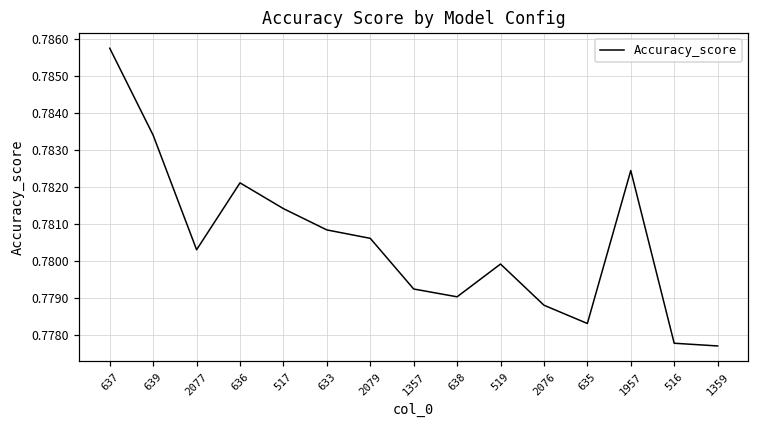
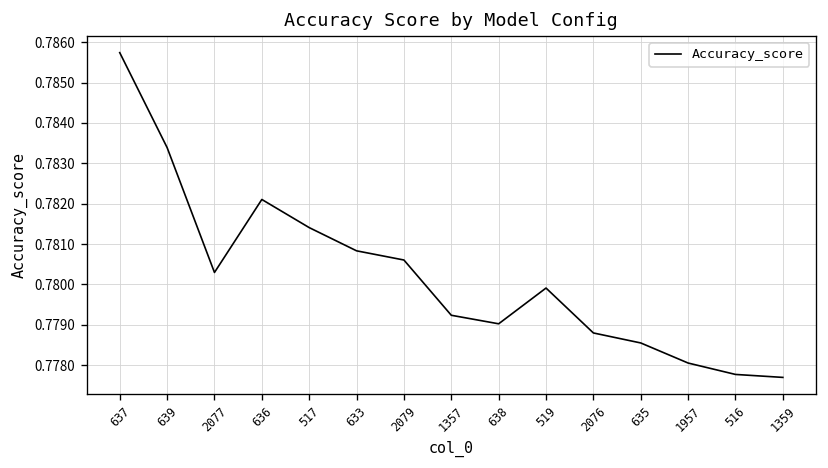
  {
    "637": 0.7857,
    "639": 0.7834,
    "2077": 0.7803,
    "636": 0.7821,
    "517": 0.7814,
    "633": 0.7808,
    "2079": 0.7806,
    "1357": 0.7792,
    "638": 0.7790,
    "519": 0.7799,
    "2076": 0.7788,
-   "635": 0.7783,
-   "1957": 0.7824,
+   "635": 0.7785,
+   "1957": 0.7781,
    "516": 0.7778,
    "1359": 0.7777
  }
